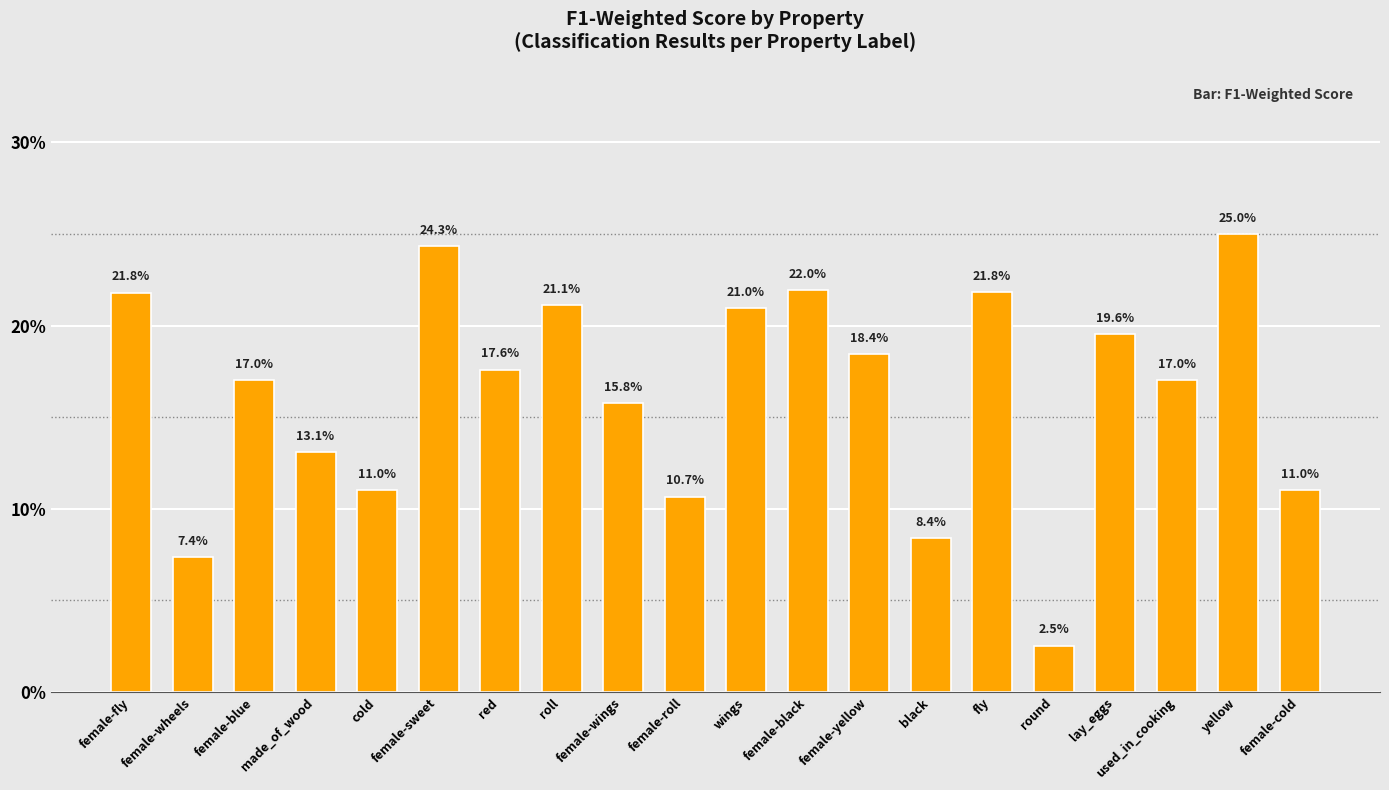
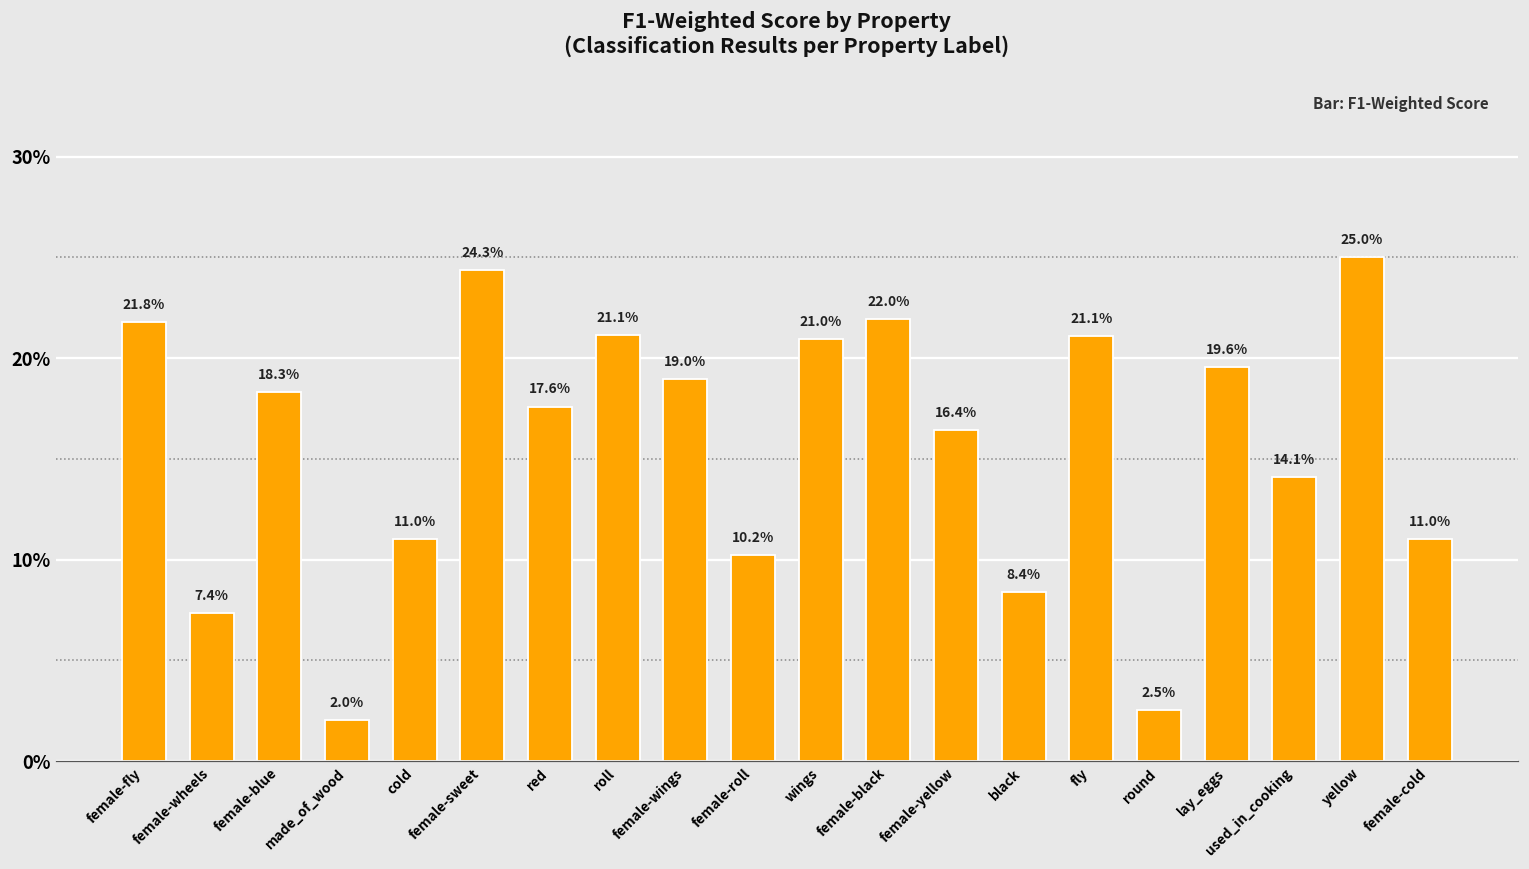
  {
    "female-fly": "21.8%",
    "female-wheels": "7.4%",
-   "female-blue": "17.0%",
-   "made_of_wood": "13.1%",
+   "female-blue": "18.3%",
+   "made_of_wood": "2.0%",
    "cold": "11.0%",
    "female-sweet": "24.3%",
    "red": "17.6%",
    "roll": "21.1%",
-   "female-wings": "15.8%",
-   "female-roll": "10.7%",
+   "female-wings": "19.0%",
+   "female-roll": "10.2%",
    "wings": "21.0%",
    "female-black": "22.0%",
-   "female-yellow": "18.4%",
+   "female-yellow": "16.4%",
    "black": "8.4%",
-   "fly": "21.8%",
+   "fly": "21.1%",
    "round": "2.5%",
    "lay_eggs": "19.6%",
-   "used_in_cooking": "17.0%",
+   "used_in_cooking": "14.1%",
    "yellow": "25.0%",
    "female-cold": "11.0%"
  }
